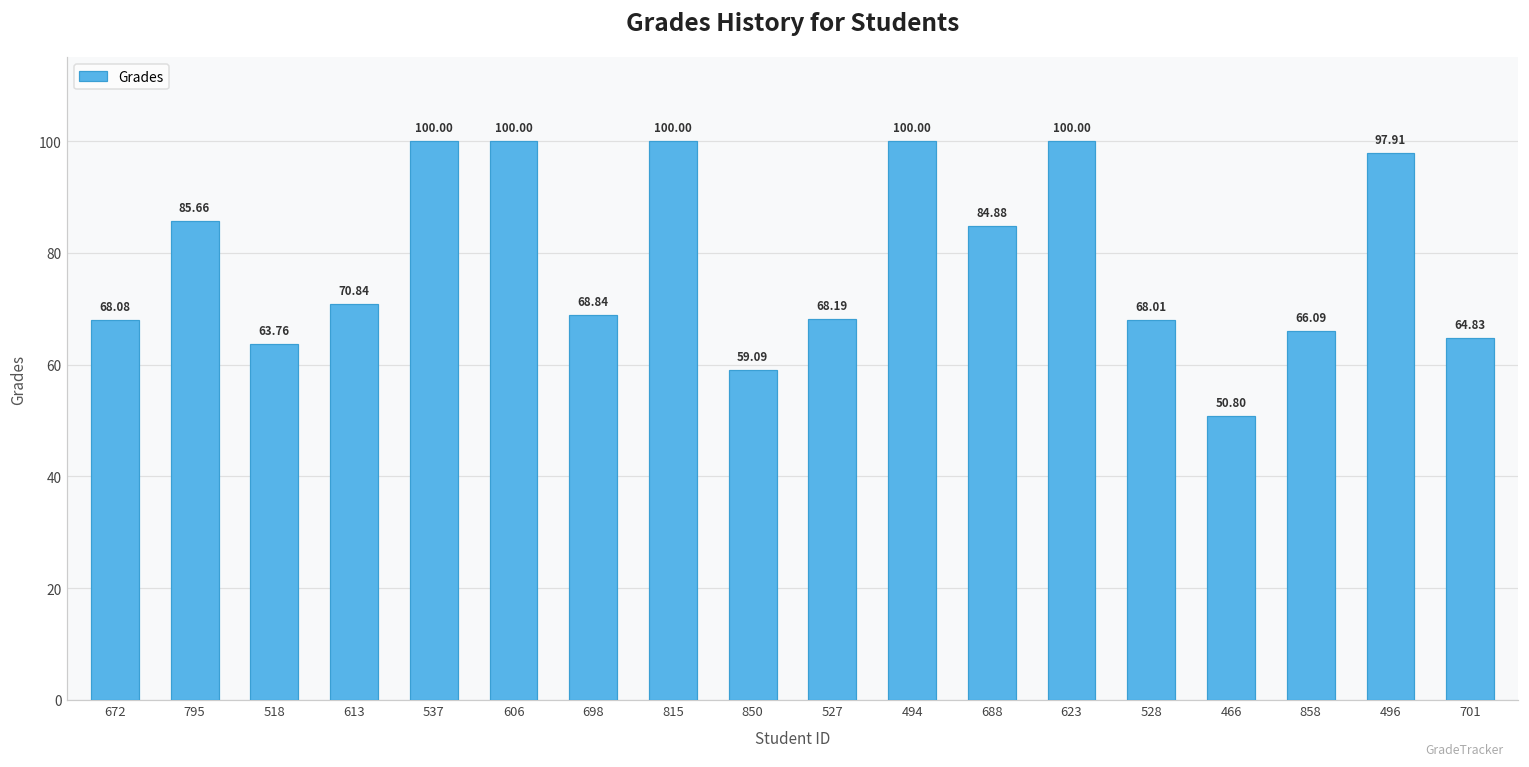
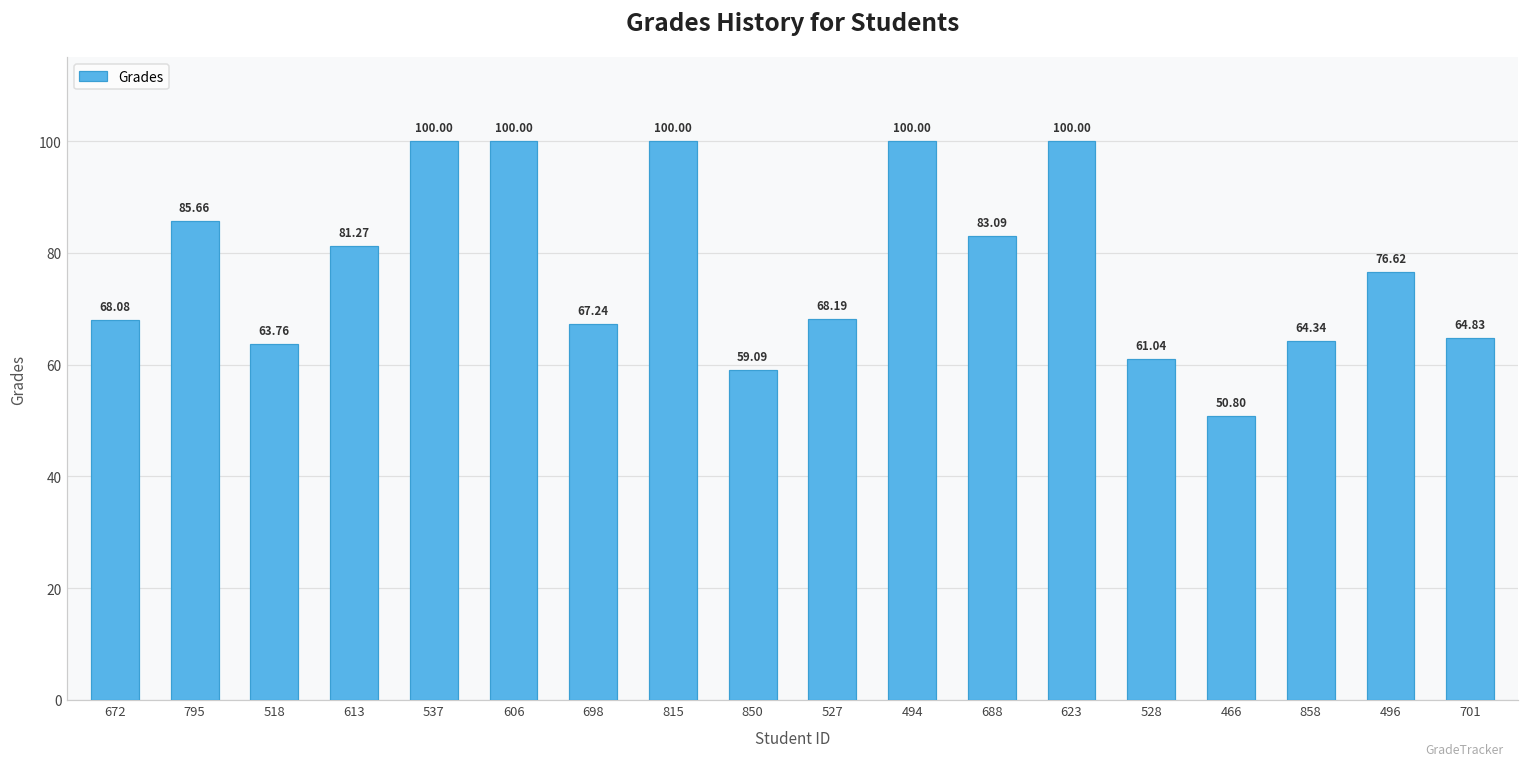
  {
    "672": 68.08,
    "795": 85.66,
    "518": 63.76,
-   "613": 70.84,
+   "613": 81.27,
    "537": 100.00,
    "606": 100.00,
-   "698": 68.84,
+   "698": 67.24,
    "815": 100.00,
    "850": 59.09,
    "527": 68.19,
    "494": 100.00,
-   "688": 84.88,
+   "688": 83.09,
    "623": 100.00,
-   "528": 68.01,
+   "528": 61.04,
    "466": 50.80,
-   "858": 66.09,
-   "496": 97.91,
+   "858": 64.34,
+   "496": 76.62,
    "701": 64.83
  }
